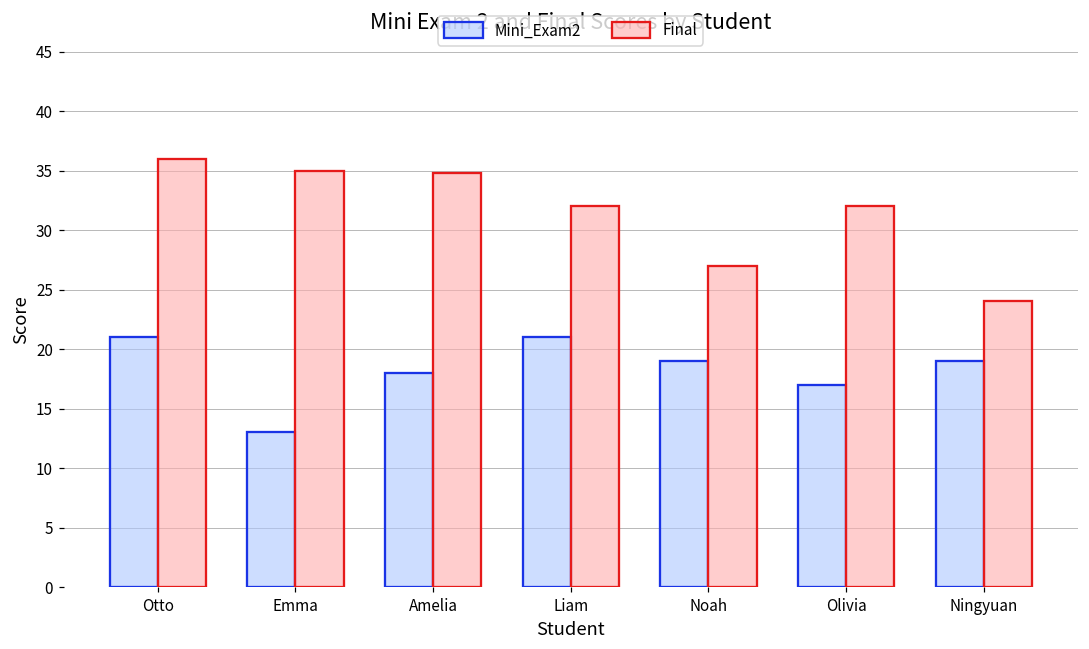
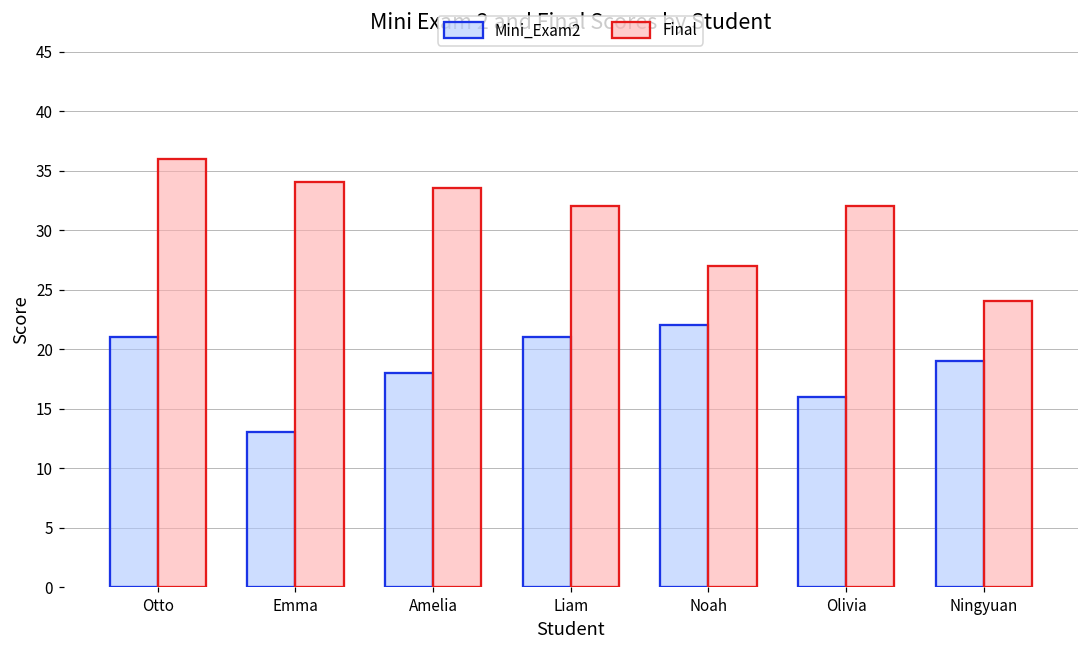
  {
    "Mini_Exam2": {
      "Otto": 21,
      "Emma": 13,
      "Amelia": 18,
      "Liam": 21,
-     "Noah": 19,
-     "Olivia": 17,
+     "Noah": 22,
+     "Olivia": 16,
      "Ningyuan": 19
    },
    "Final": {
      "Otto": 36.0,
-     "Emma": 35,
-     "Amelia": 34.8,
+     "Emma": 34,
+     "Amelia": 33.5,
      "Liam": 32.0,
      "Noah": 27.0,
      "Olivia": 32.0,
      "Ningyuan": 24.0
    }
  }
